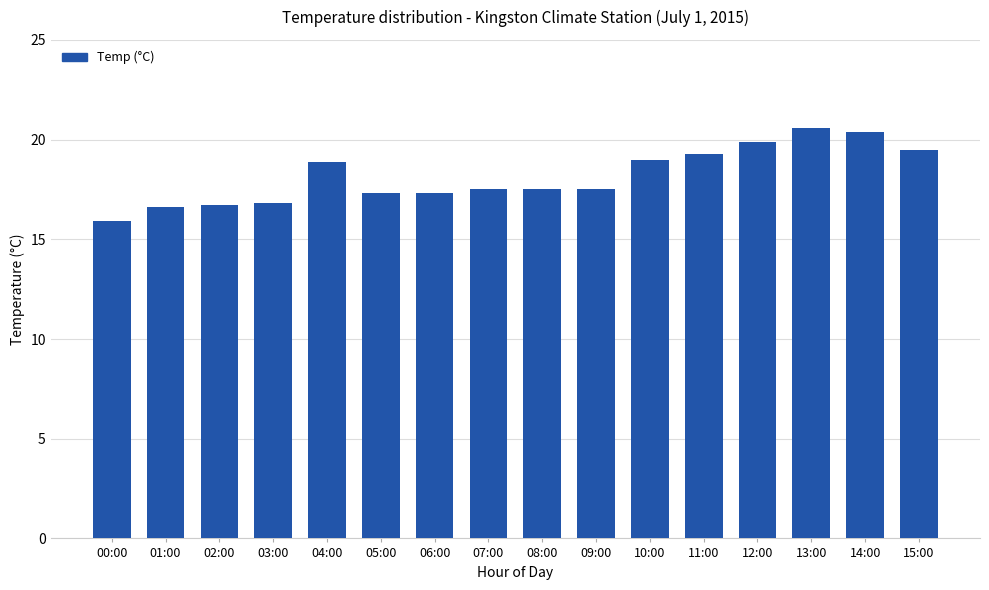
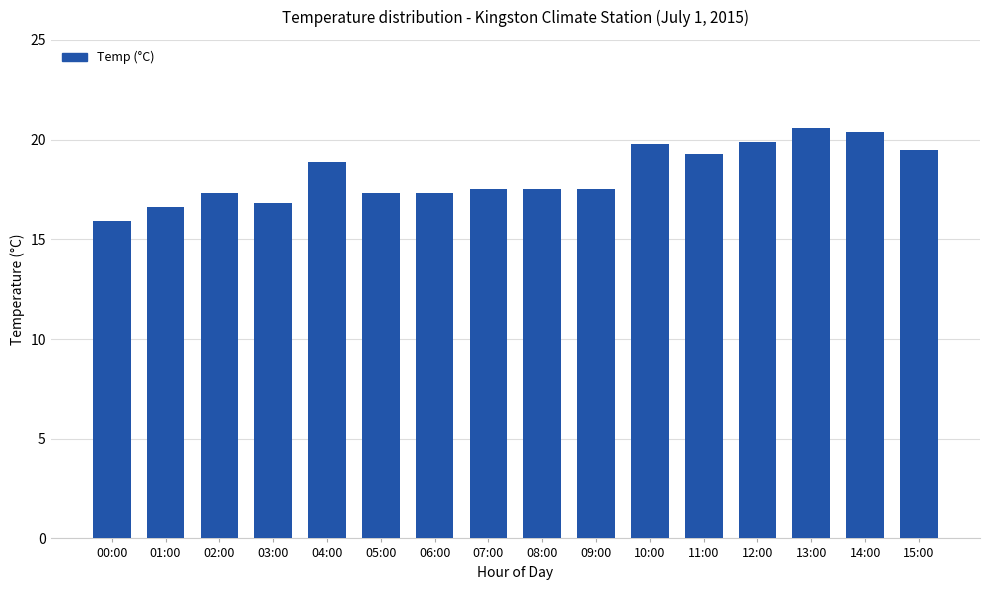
  {
    "00:00": 15.9,
    "01:00": 16.6,
-   "02:00": 16.7,
+   "02:00": 17.3,
    "03:00": 16.8,
    "04:00": 18.9,
    "05:00": 17.3,
    "06:00": 17.3,
    "07:00": 17.5,
    "08:00": 17.5,
    "09:00": 17.5,
-   "10:00": 19.0,
+   "10:00": 19.8,
    "11:00": 19.3,
    "12:00": 19.9,
    "13:00": 20.6,
    "14:00": 20.4,
    "15:00": 19.5
  }
